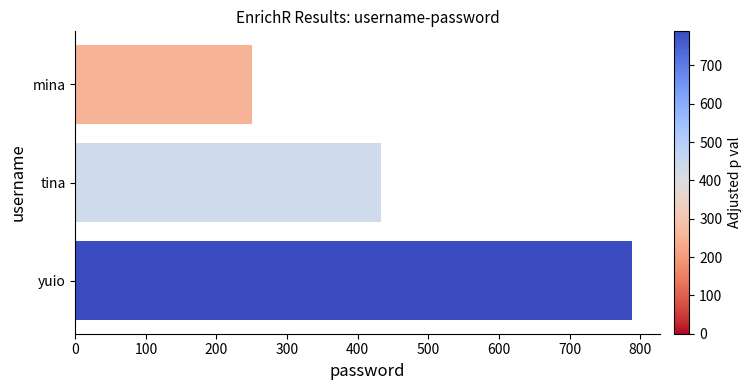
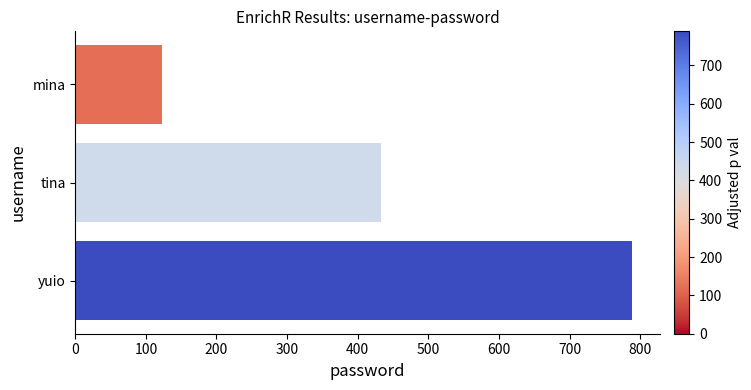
  {
-   "mina": 250,
+   "mina": 120,
    "tina": 430,
    "yuio": 790
  }
